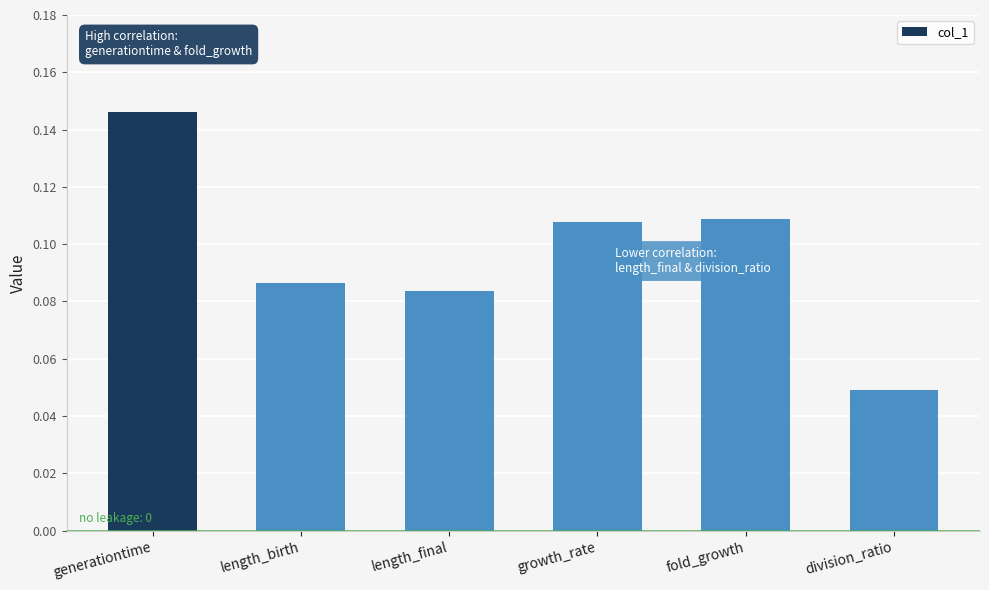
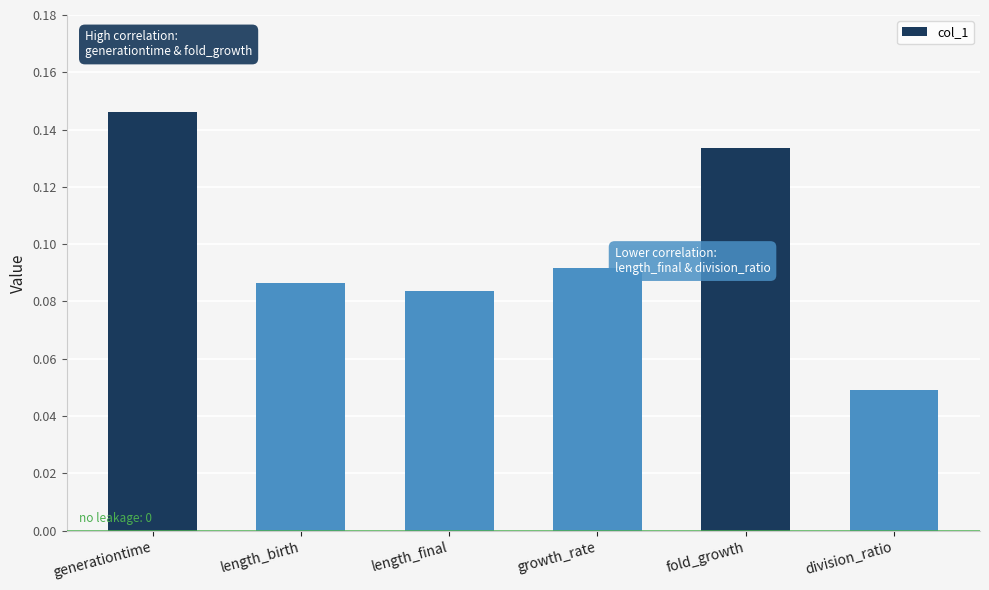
  {
    "length_birth": 0.086,
    "length_final": 0.084,
-   "growth_rate": 0.108,
-   "fold_growth": 0.109,
+   "growth_rate": 0.092,
+   "fold_growth": 0.134,
    "division_ratio": 0.049
  }
